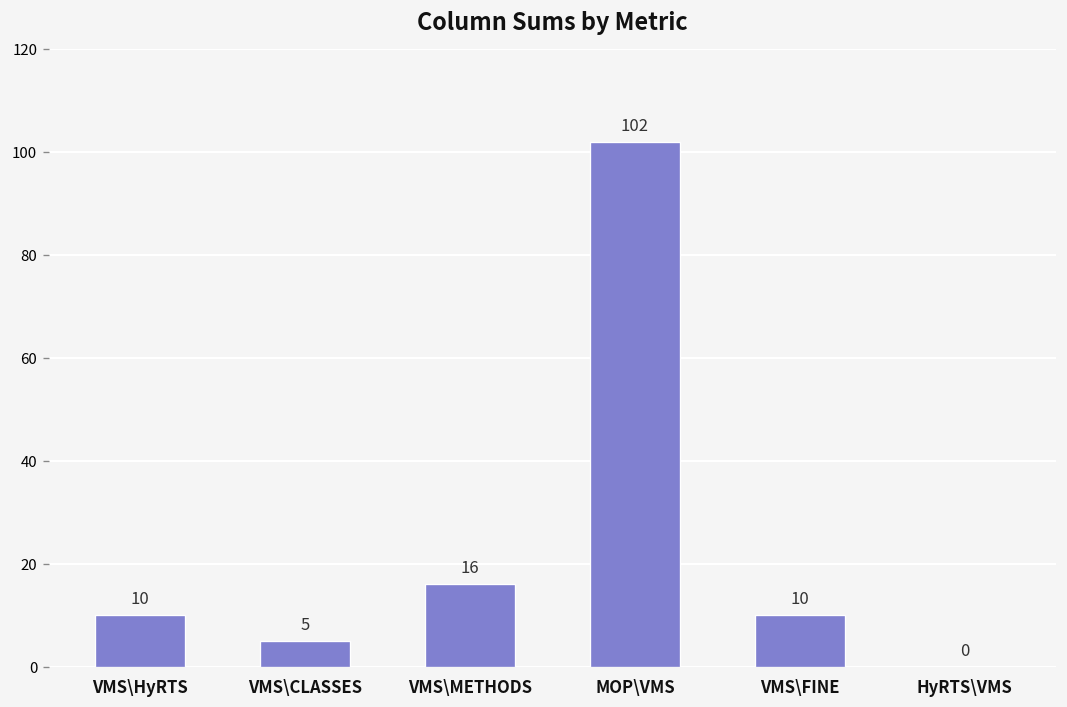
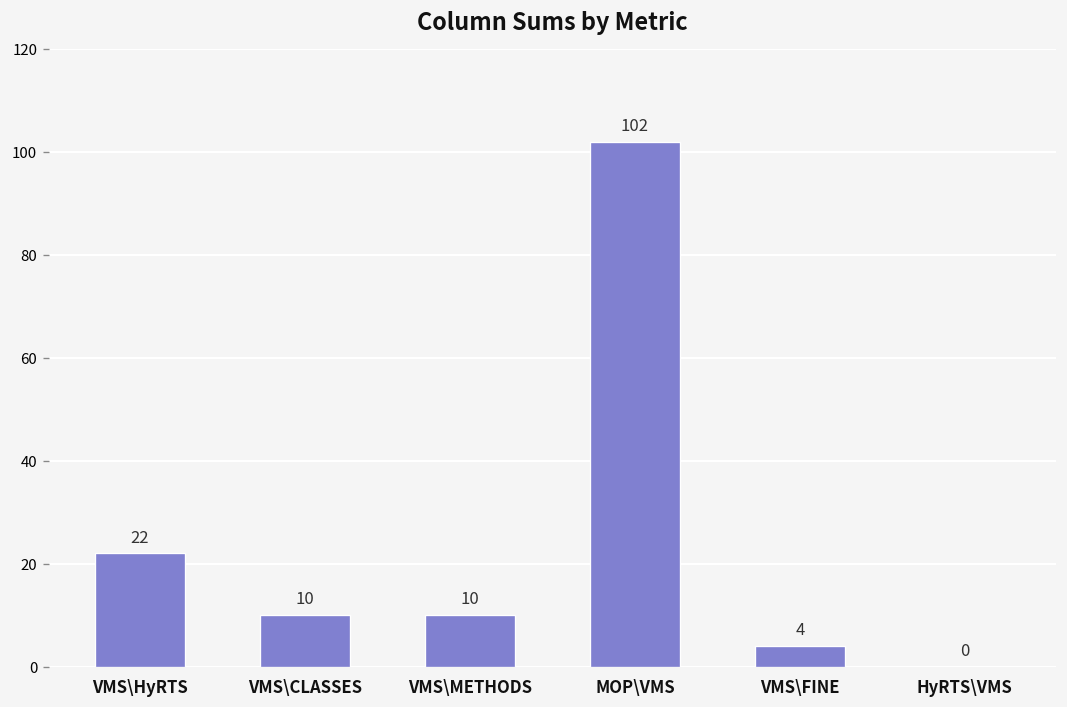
  {
-   "VMS\\HyRTS": 10,
-   "VMS\\CLASSES": 5,
-   "VMS\\METHODS": 16,
+   "VMS\\HyRTS": 22,
+   "VMS\\CLASSES": 10,
+   "VMS\\METHODS": 10,
    "MOP\\VMS": 102,
-   "VMS\\FINE": 10,
+   "VMS\\FINE": 4,
    "HyRTS\\VMS": 0
  }
